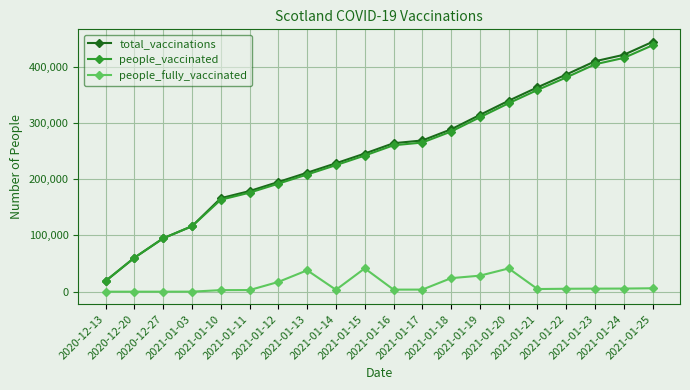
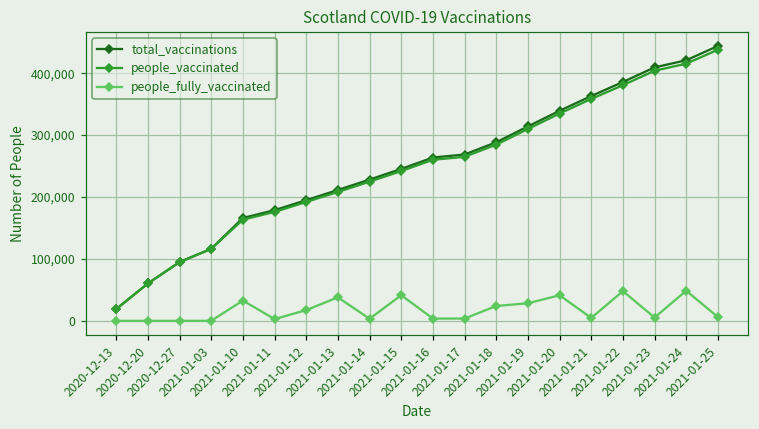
  {
    "people_fully_vaccinated": {
      "2020-12-13": "0",
      "2020-12-20": "0",
      "2020-12-27": "0",
      "2021-01-03": "0",
-     "2021-01-10": "0",
+     "2021-01-10": "30,000",
      "2021-01-11": "0",
      "2021-01-12": "20,000",
      "2021-01-13": "40,000",
      "2021-01-14": "0",
      "2021-01-15": "40,000",
      "2021-01-16": "0",
      "2021-01-17": "0",
      "2021-01-18": "20,000",
      "2021-01-19": "30,000",
      "2021-01-20": "40,000",
      "2021-01-21": "0",
-     "2021-01-22": "10,000",
+     "2021-01-22": "50,000",
      "2021-01-23": "10,000",
-     "2021-01-24": "10,000",
+     "2021-01-24": "50,000",
      "2021-01-25": "10,000"
    }
  }
